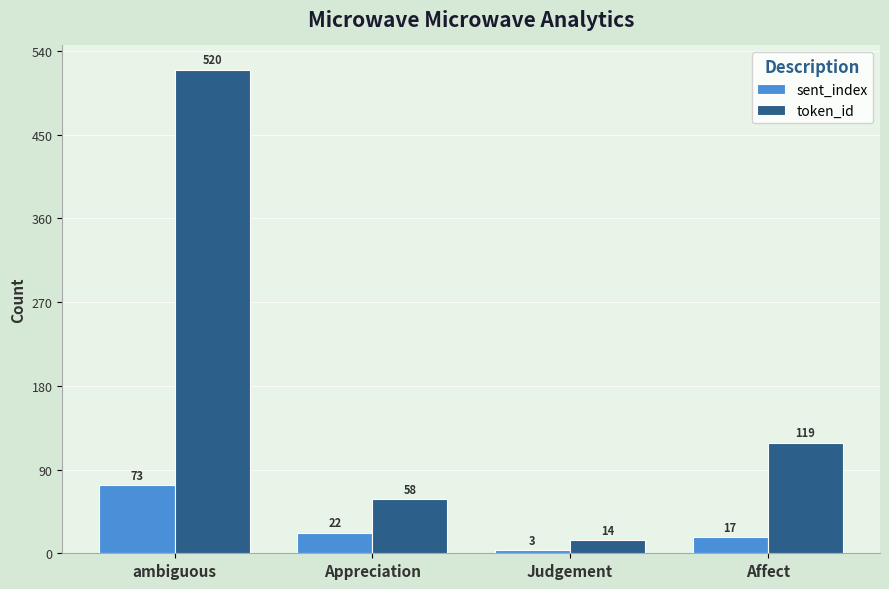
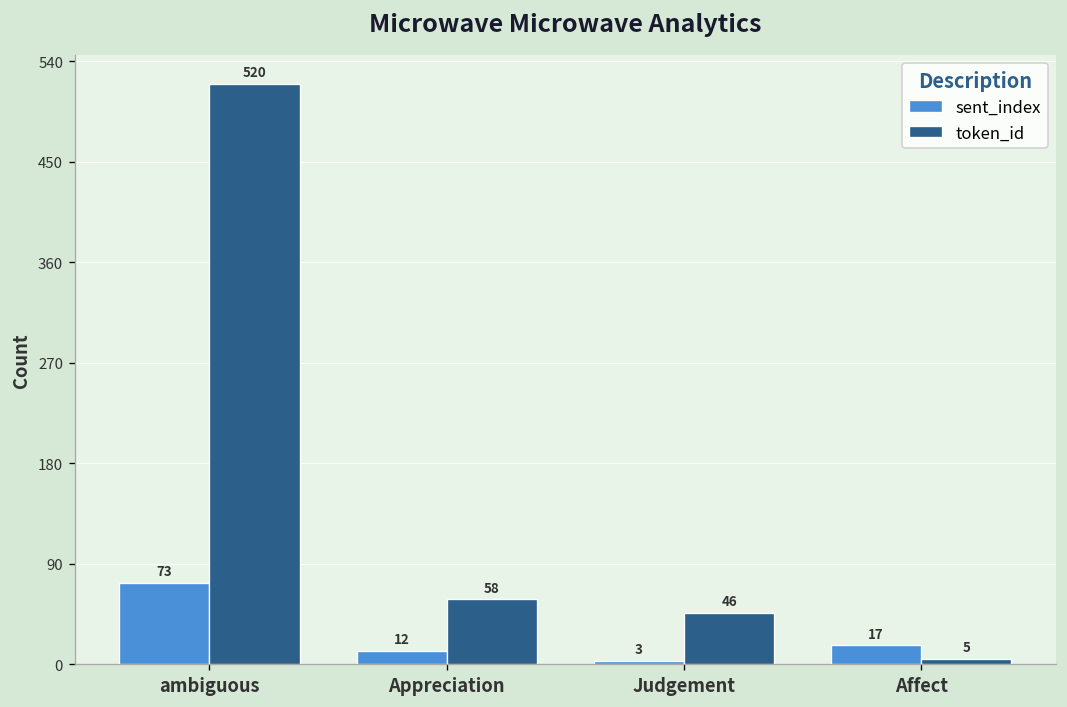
  {
    "sent_index": {
      "ambiguous": 73,
-     "Appreciation": 22,
+     "Appreciation": 12,
      "Judgement": 3,
      "Affect": 17
    },
    "token_id": {
      "ambiguous": 520,
      "Appreciation": 58,
-     "Judgement": 14,
-     "Affect": 119
+     "Judgement": 46,
+     "Affect": 5
    }
  }
